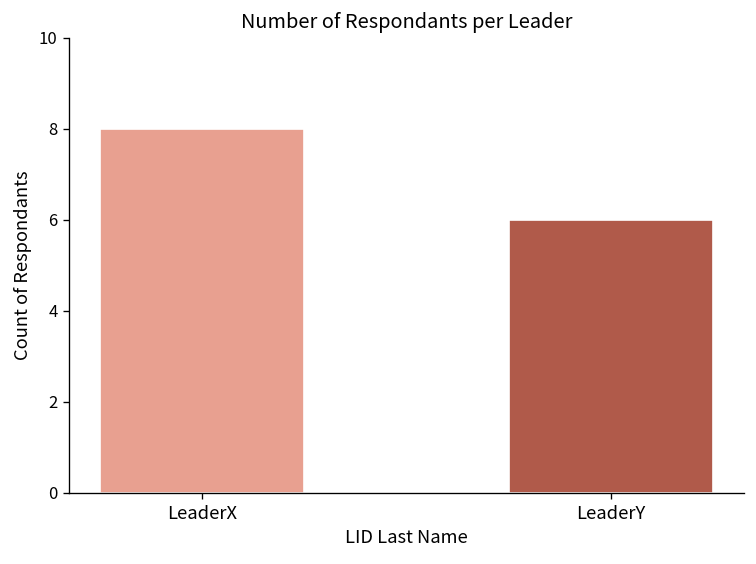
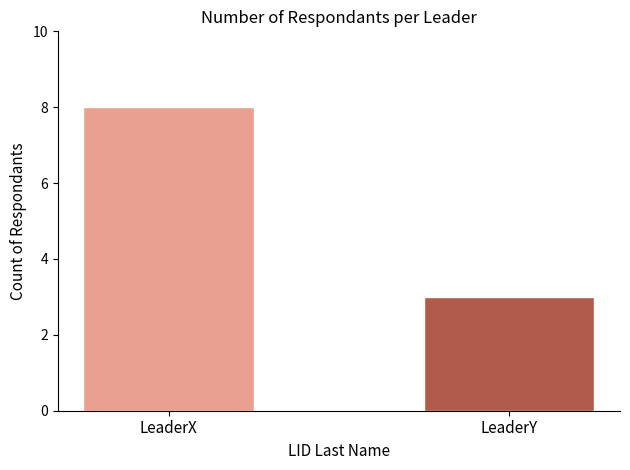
  {
    "LeaderX": 8,
-   "LeaderY": 6
+   "LeaderY": 3
  }
